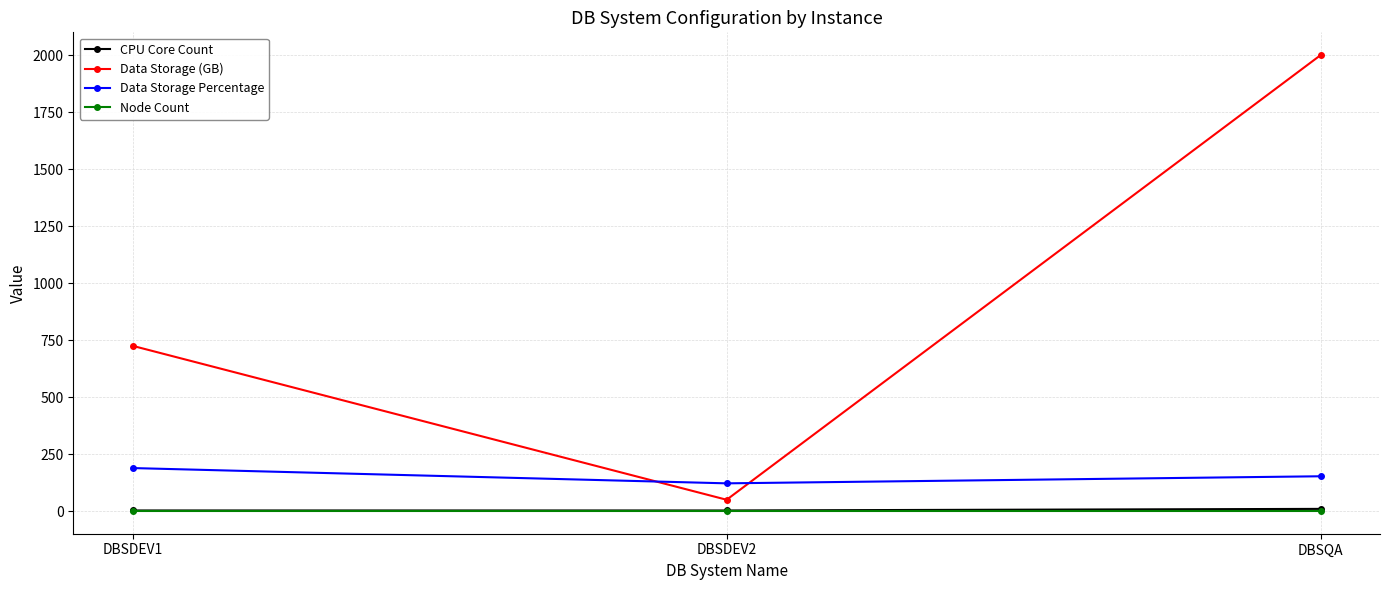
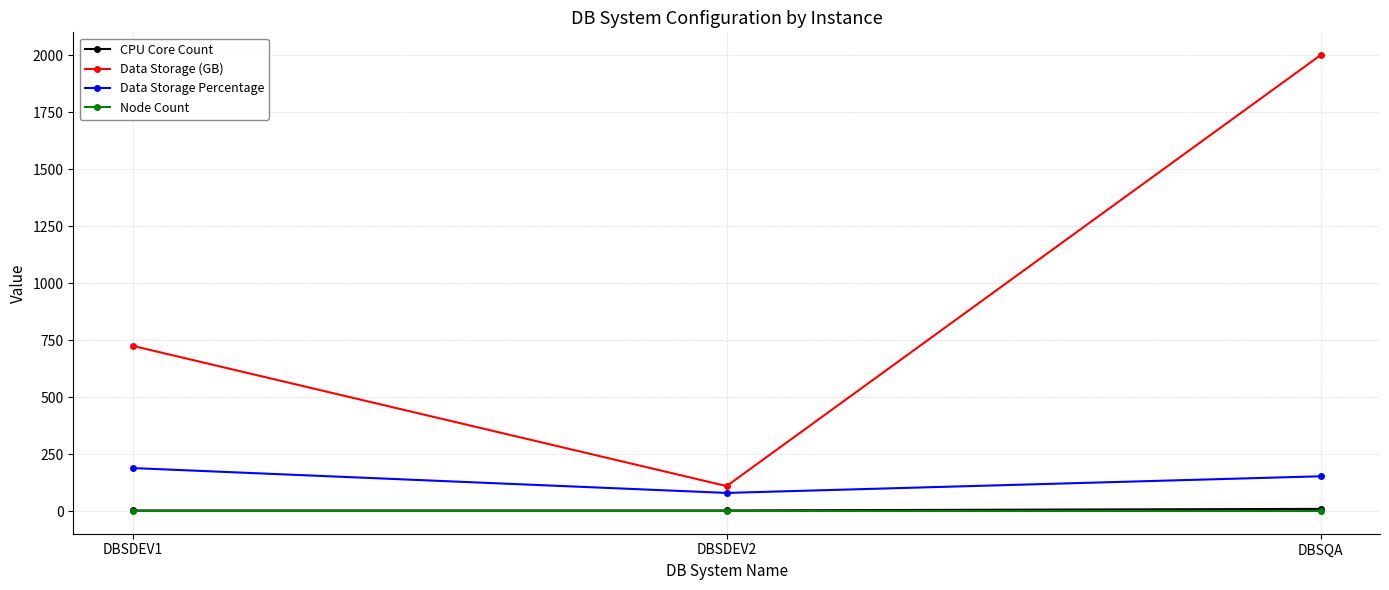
  {
    "Data Storage (GB)": {
      "DBSDEV1": 730,
-     "DBSDEV2": 50,
+     "DBSDEV2": 110,
      "DBSQA": 2000
    },
    "Data Storage Percentage": {
      "DBSDEV1": 190,
-     "DBSDEV2": 120,
+     "DBSDEV2": 80,
      "DBSQA": 150
    }
  }
